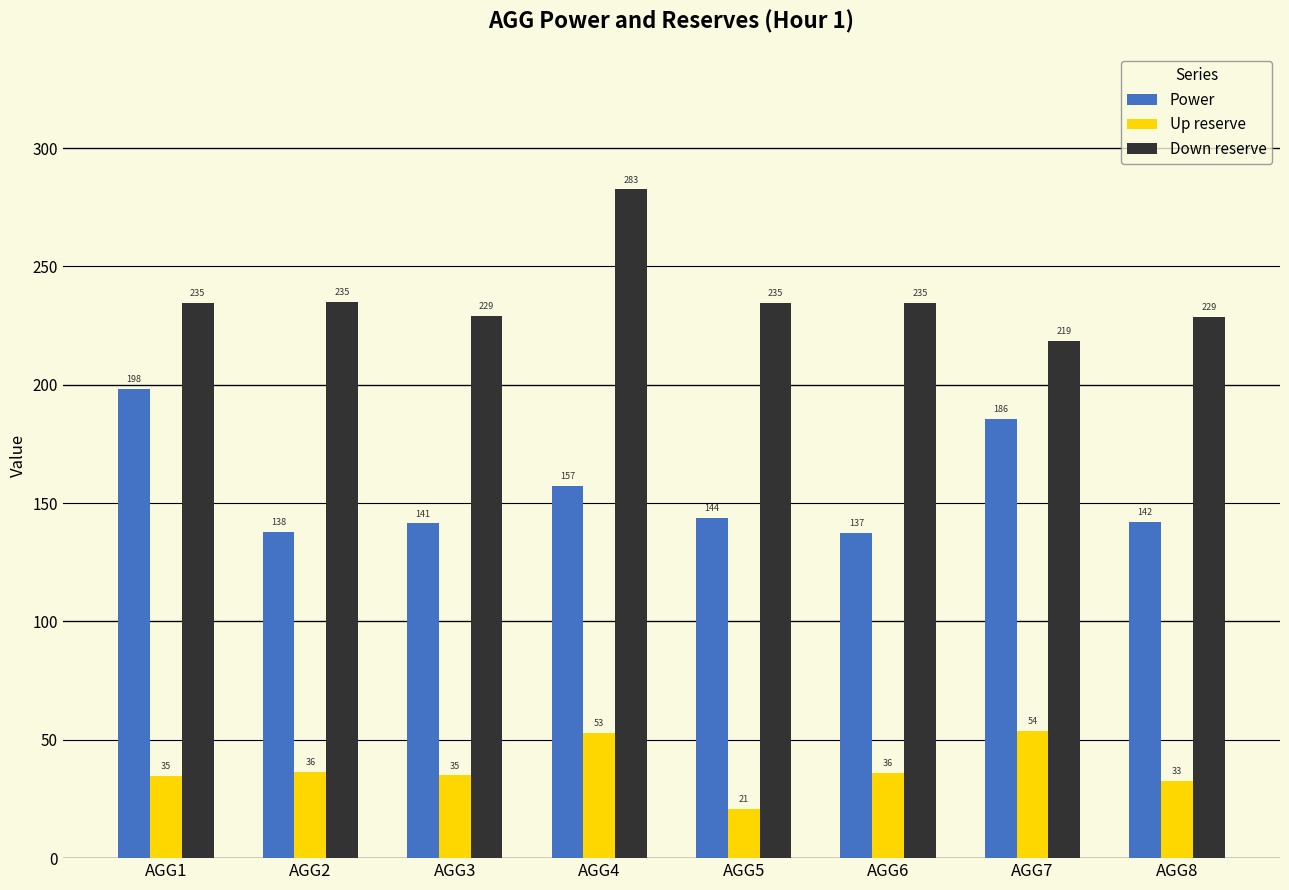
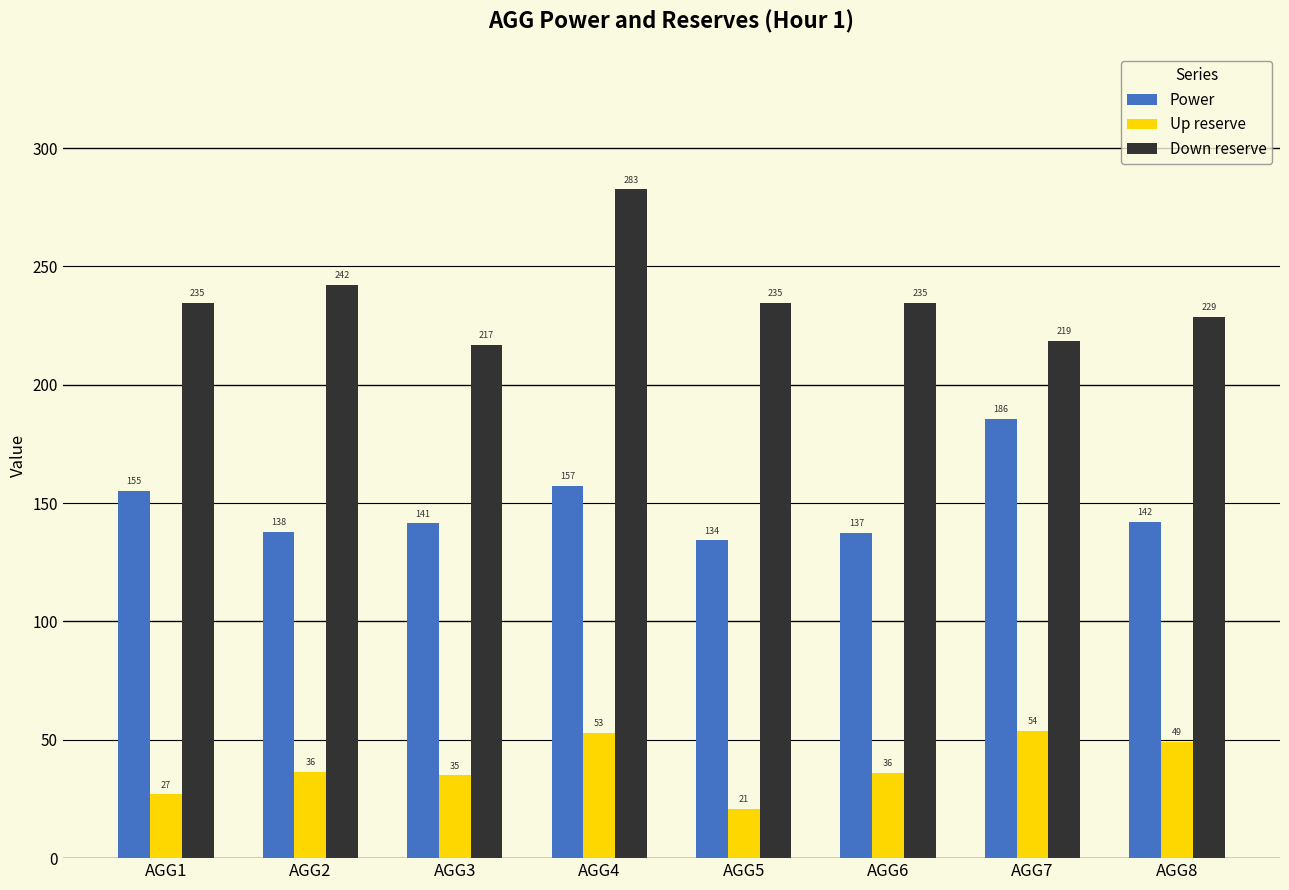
  {
    "Power": {
-     "AGG1": 198,
+     "AGG1": 155,
      "AGG2": 138,
      "AGG3": 141,
      "AGG4": 157,
-     "AGG5": 144,
+     "AGG5": 134,
      "AGG6": 137,
      "AGG7": 186,
      "AGG8": 142
    },
    "Up reserve": {
-     "AGG1": 35,
+     "AGG1": 27,
      "AGG2": 36,
      "AGG3": 35,
      "AGG4": 53,
      "AGG5": 21,
      "AGG6": 36,
      "AGG7": 54,
-     "AGG8": 33
+     "AGG8": 49
    },
    "Down reserve": {
      "AGG1": 235,
-     "AGG2": 235,
-     "AGG3": 229,
+     "AGG2": 242,
+     "AGG3": 217,
      "AGG4": 283,
      "AGG5": 235,
      "AGG6": 235,
      "AGG7": 219,
      "AGG8": 229
    }
  }
